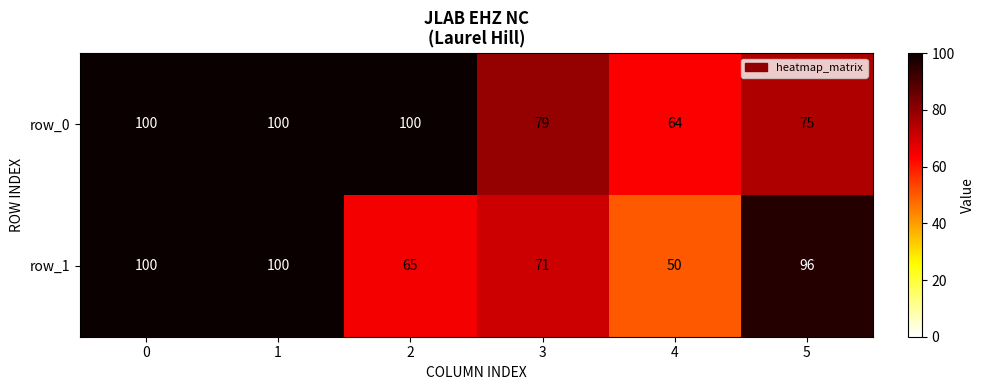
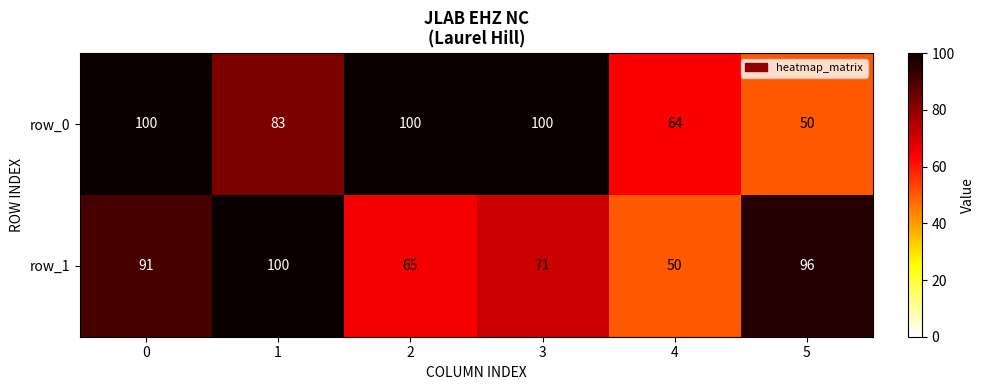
  {
    "row_0": {
      "0": 100,
-     "1": 100,
+     "1": 83,
      "2": 100,
-     "3": 79,
+     "3": 100,
      "4": 64,
-     "5": 75
+     "5": 50
    },
    "row_1": {
-     "0": 100,
+     "0": 91,
      "1": 100,
      "2": 65,
      "3": 71,
      "4": 50,
      "5": 96
    }
  }
